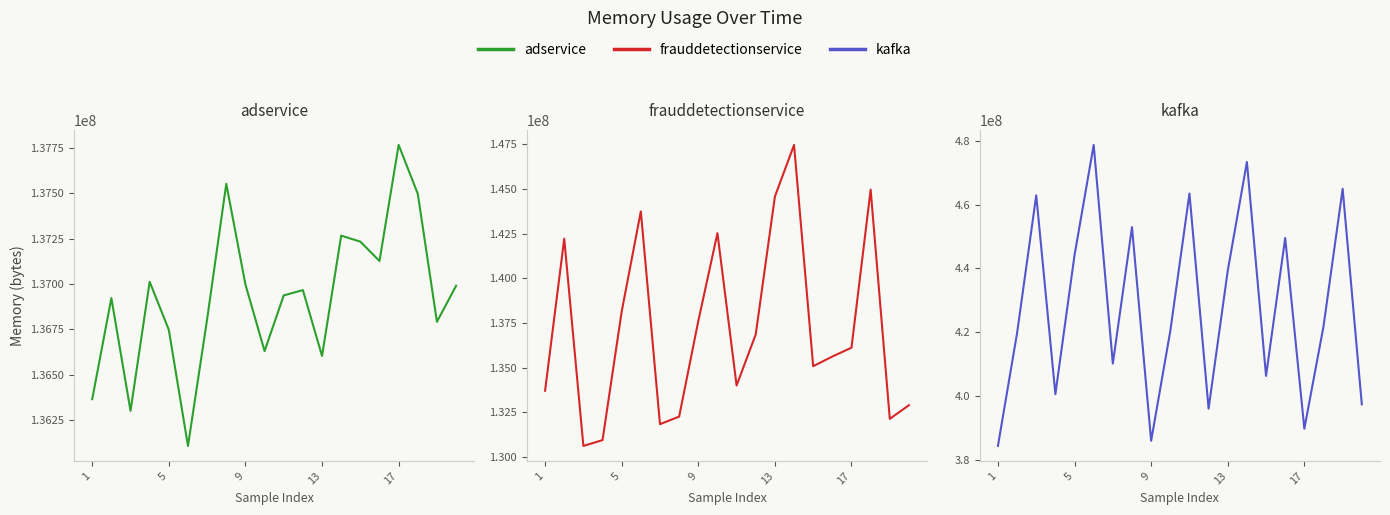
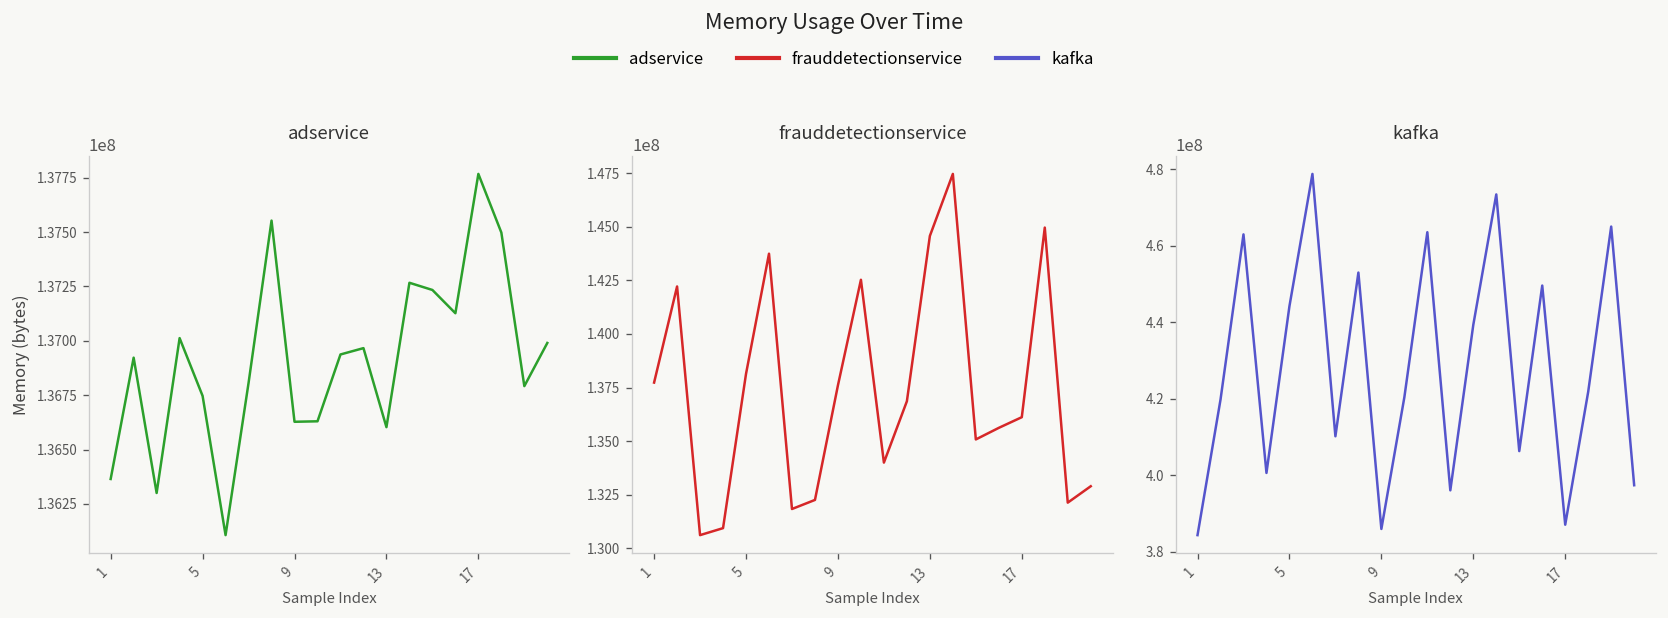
  {
    "adservice": {
      "1": 136360000,
      "5": 136750000,
-     "9": 137000000,
+     "9": 136630000,
      "13": 136600000,
      "17": 137770000
    },
    "frauddetectionservice": {
-     "1": 133700000,
+     "1": 137700000,
      "5": 138100000,
      "9": 137600000,
      "13": 144600000,
      "17": 136100000
    },
    "kafka": {
      "1": 384000000,
      "5": 444000000,
      "9": 386000000,
      "13": 439000000,
-     "17": 390000000
+     "17": 387000000
    }
  }
